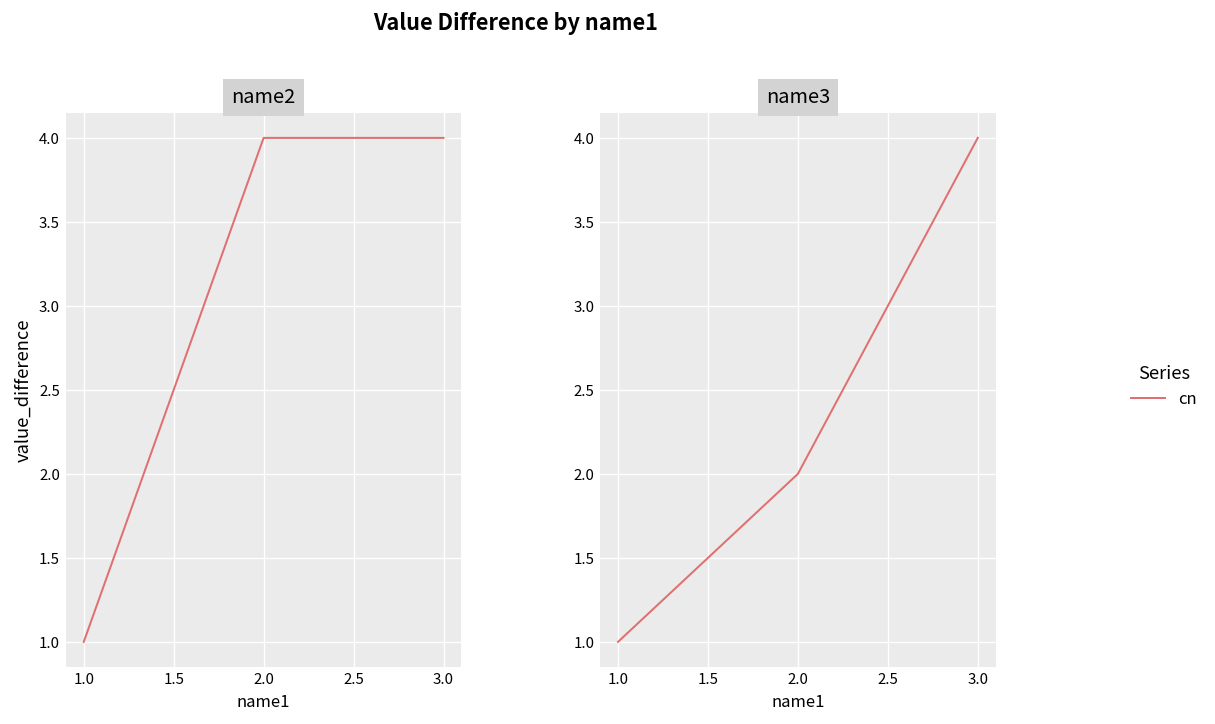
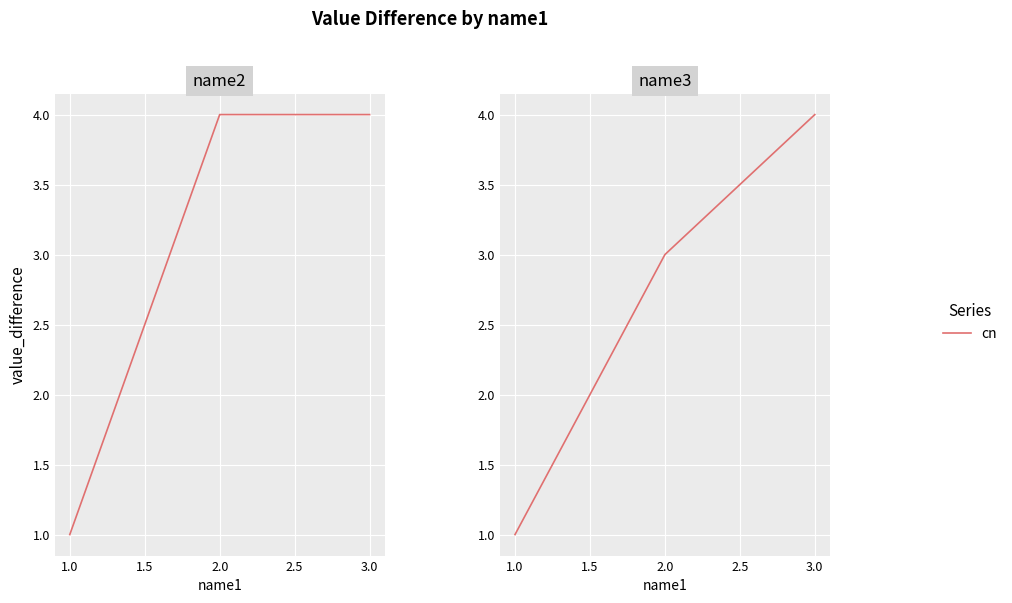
  {
    "name2": {
      "1.0": 1.00,
      "2.0": 4.00,
      "3.0": 4.00
    },
    "name3": {
      "1.0": 1,
-     "2.0": 2,
+     "2.0": 3,
      "3.0": 4
    }
  }
